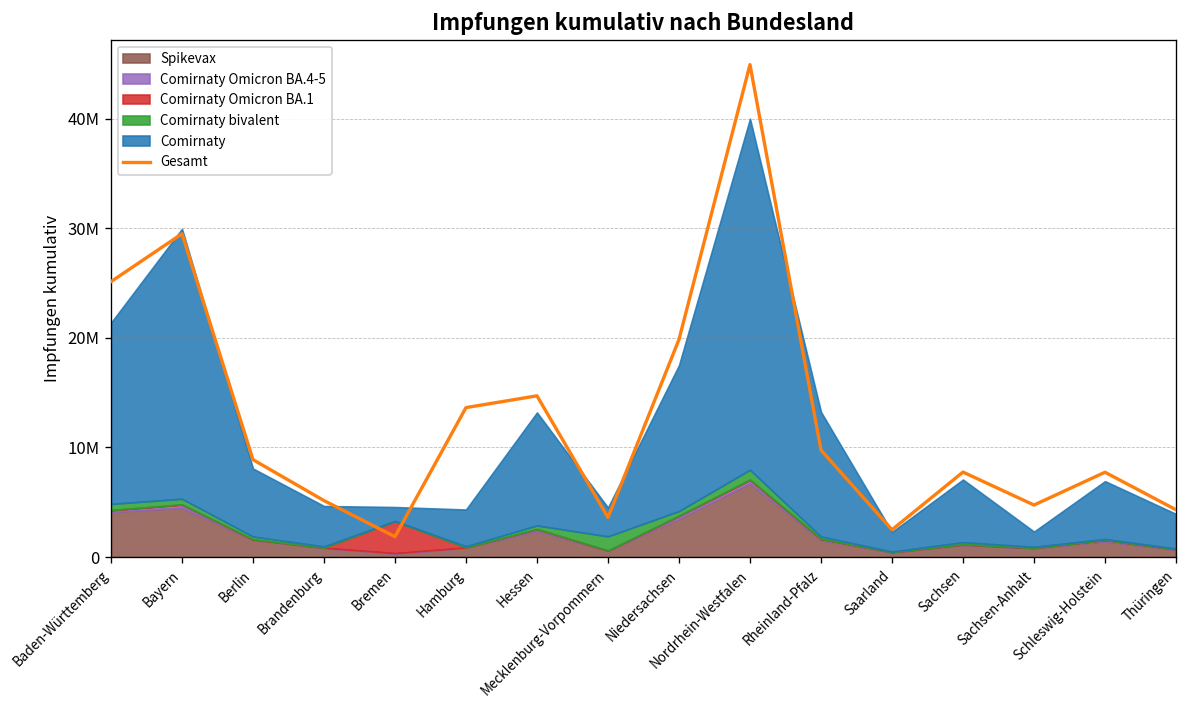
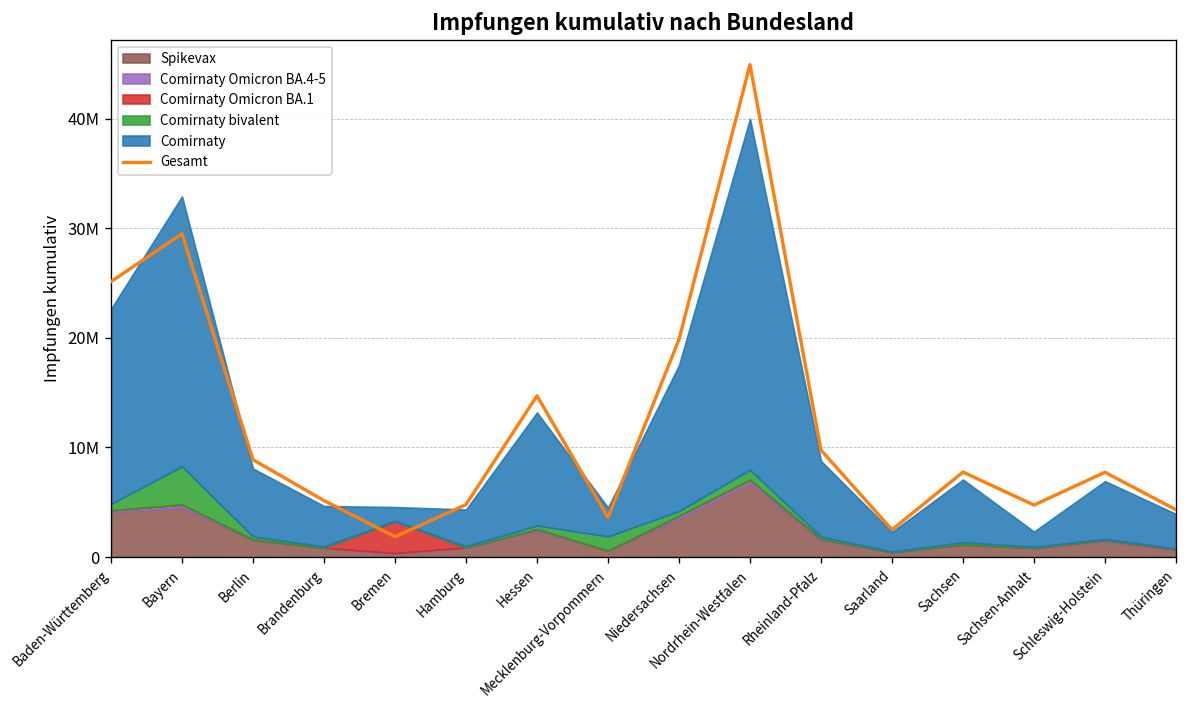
  {
    "Gesamt": {
      "Baden-Württemberg": 25000000,
      "Bayern": 29000000,
      "Berlin": 9000000,
      "Brandenburg": 5000000,
      "Bremen": 2000000,
-     "Hamburg": 14000000,
+     "Hamburg": 5000000,
      "Hessen": 15000000,
      "Mecklenburg-Vorpommern": 4000000,
      "Niedersachsen": 20000000,
      "Nordrhein-Westfalen": 45000000,
      "Rheinland-Pfalz": 10000000,
      "Sachsen": 8000000,
      "Sachsen-Anhalt": 5000000,
      "Schleswig-Holstein": 8000000,
      "Thüringen": 4000000
    },
    "Spikevax": {
      "Nordrhein-Westfalen": 7000000
    },
    "Comirnaty bivalent": {
      "Baden-Württemberg": 1000000,
-     "Bayern": 1000000,
+     "Bayern": 3000000,
      "Hessen": 0,
      "Mecklenburg-Vorpommern": 1000000,
      "Niedersachsen": 0,
      "Nordrhein-Westfalen": 1000000
    },
    "Comirnaty": {
-     "Baden-Württemberg": 17000000,
+     "Baden-Württemberg": 18000000,
      "Bayern": 25000000,
      "Berlin": 6000000,
      "Brandenburg": 4000000,
      "Bremen": 1000000,
      "Hamburg": 3000000,
      "Hessen": 10000000,
      "Mecklenburg-Vorpommern": 3000000,
      "Niedersachsen": 13000000,
      "Nordrhein-Westfalen": 32000000,
-     "Rheinland-Pfalz": 11000000,
+     "Rheinland-Pfalz": 7000000,
      "Sachsen": 6000000,
      "Sachsen-Anhalt": 1000000,
      "Schleswig-Holstein": 5000000,
      "Thüringen": 3000000
    }
  }
